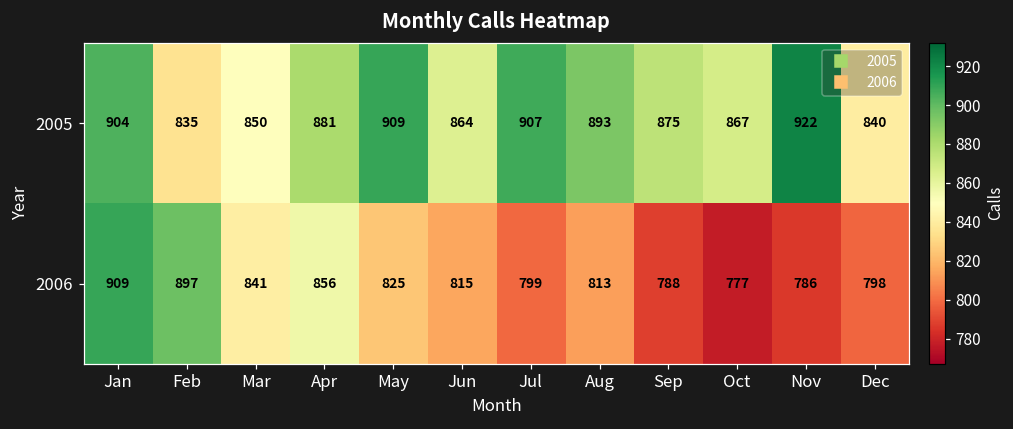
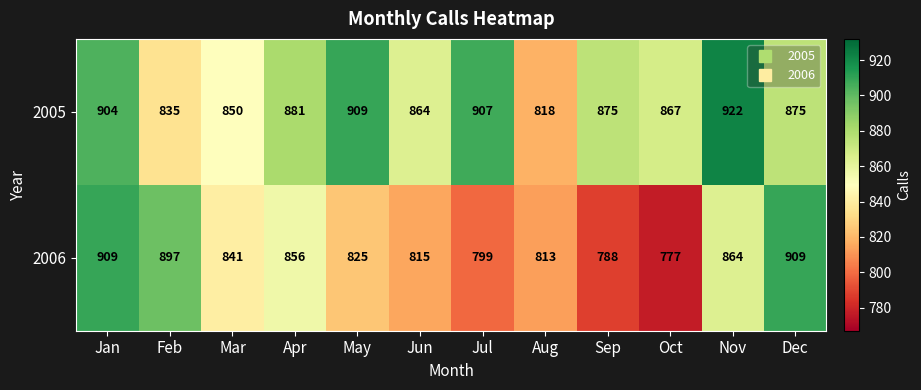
  {
    "2005": {
      "Jan": 904,
      "Feb": 835,
      "Mar": 850,
      "Apr": 881,
      "May": 909,
      "Jun": 864,
      "Jul": 907,
-     "Aug": 893,
+     "Aug": 818,
      "Sep": 875,
      "Oct": 867,
      "Nov": 922,
-     "Dec": 840
+     "Dec": 875
    },
    "2006": {
      "Jan": 909,
      "Feb": 897,
      "Mar": 841,
      "Apr": 856,
      "May": 825,
      "Jun": 815,
      "Jul": 799,
      "Aug": 813,
      "Sep": 788,
      "Oct": 777,
-     "Nov": 786,
-     "Dec": 798
+     "Nov": 864,
+     "Dec": 909
    }
  }
